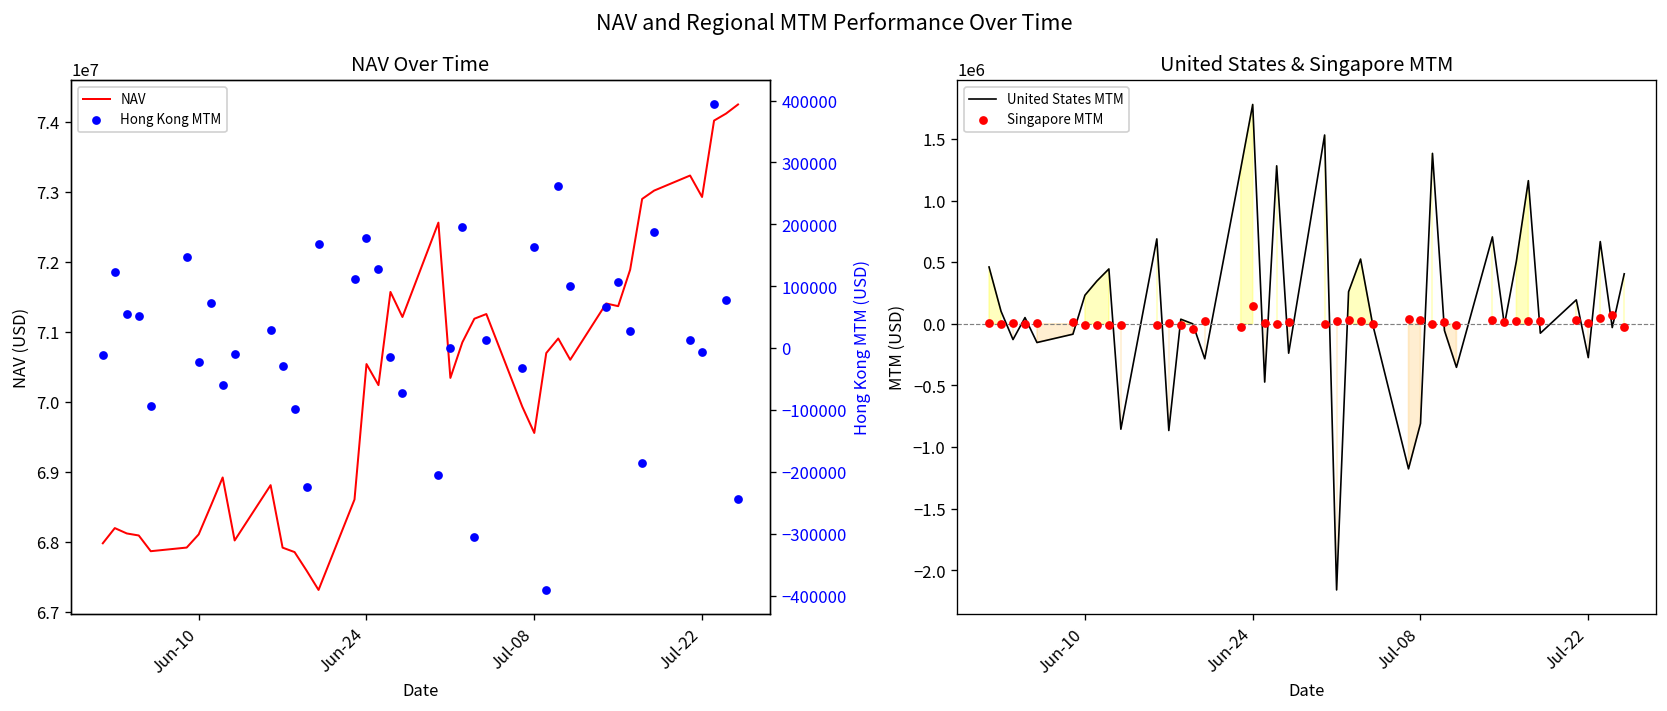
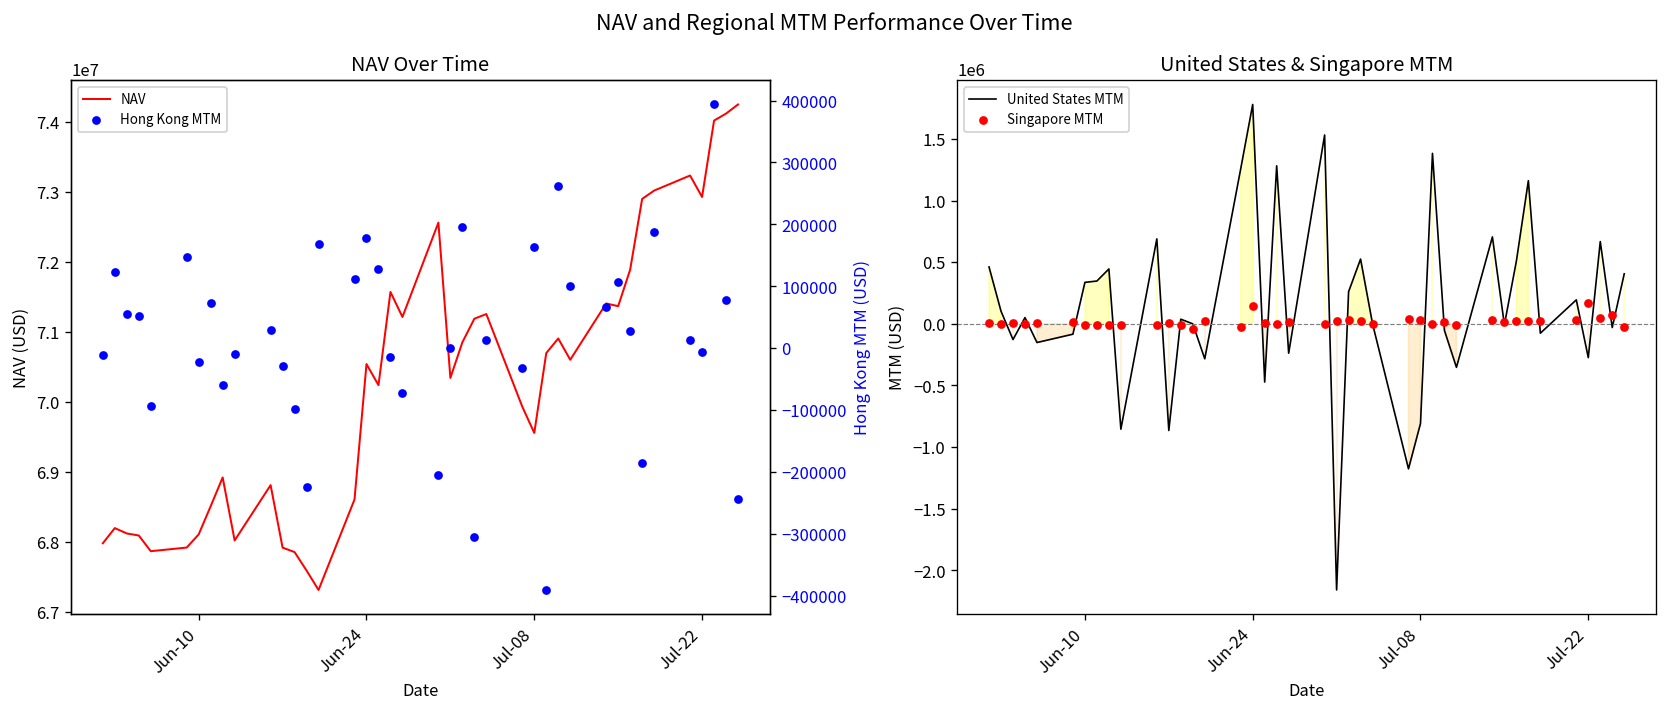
  {
    "United States & Singapore MTM": {
      "United States MTM": {
-       "Jun-10": 230000,
+       "Jun-10": 340000,
        "Jun-24": 1780000,
        "Jul-08": -810000,
        "Jul-22": -270000
      },
      "Singapore MTM": {
-       "Jul-22": 0
+       "Jul-22": 170000
      }
    }
  }
